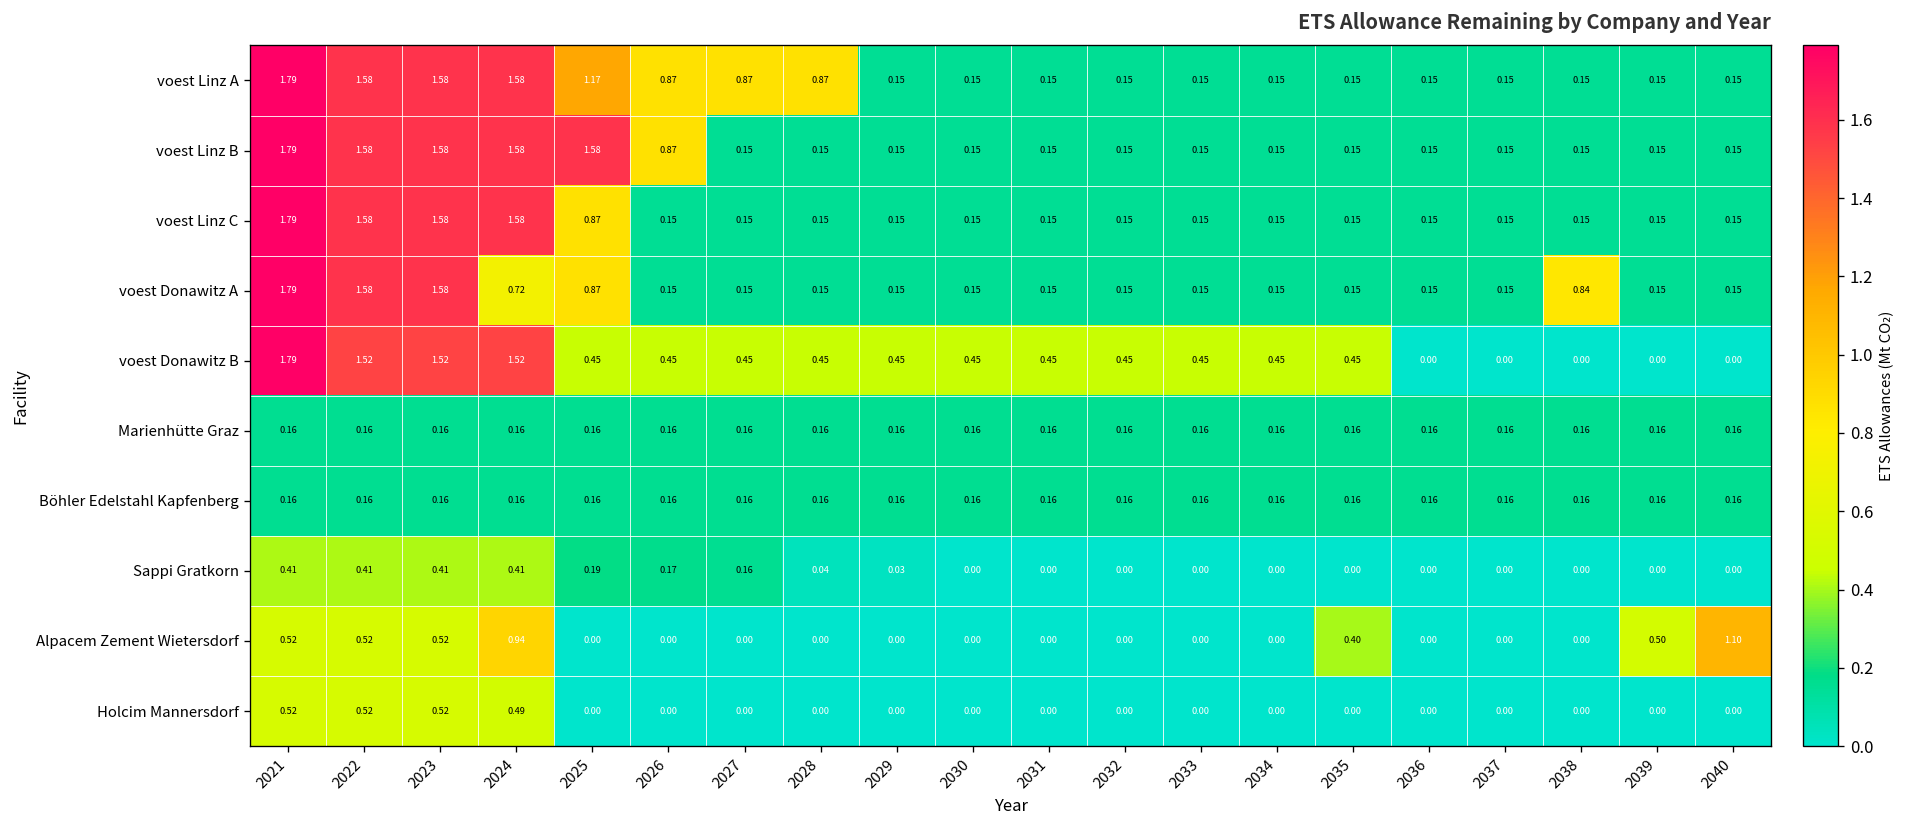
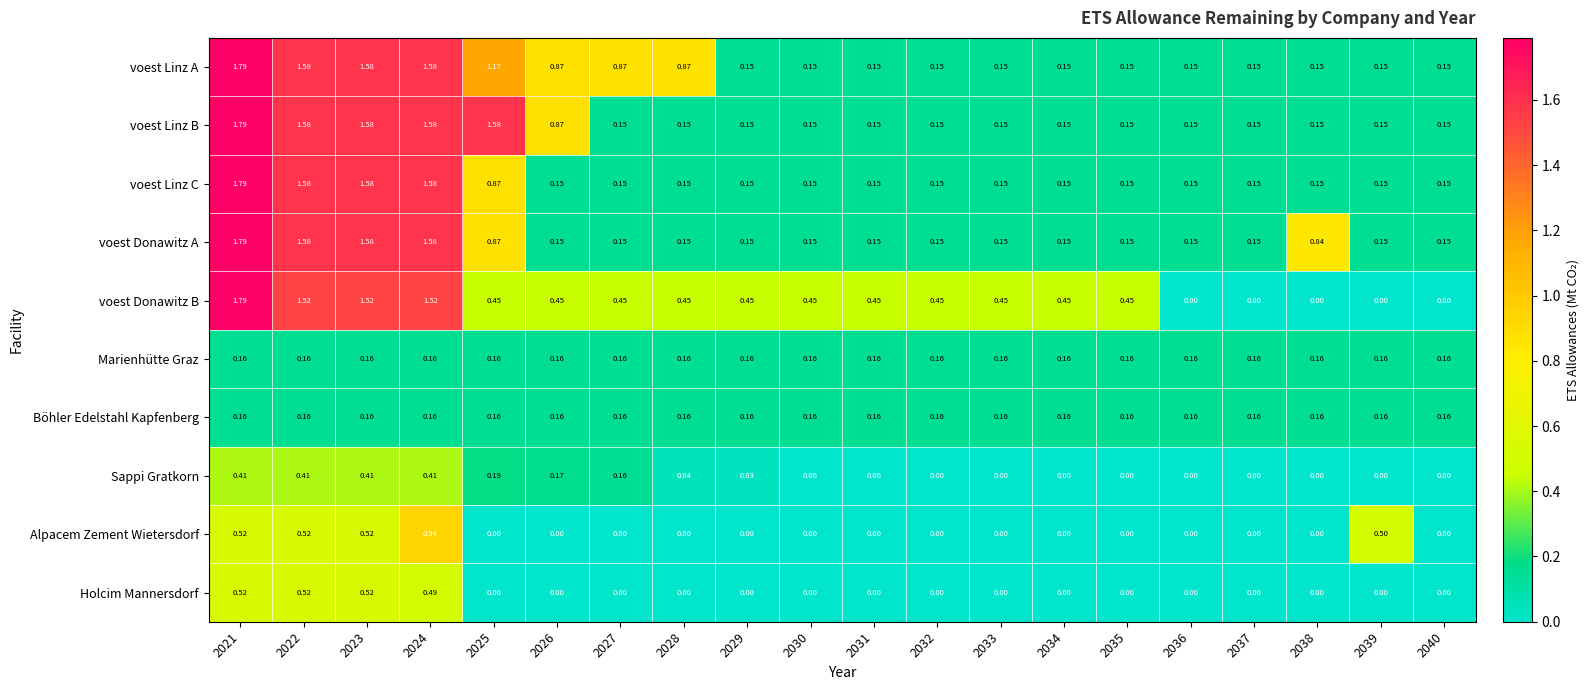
  {
    "voest Linz A": {
      "2021": 1.79,
      "2022": 1.58,
      "2023": 1.58,
      "2024": 1.58,
      "2025": 1.17,
      "2026": 0.87,
      "2027": 0.87,
      "2028": 0.87,
      "2029": 0.15,
      "2030": 0.15,
      "2031": 0.15,
      "2032": 0.15,
      "2033": 0.15,
      "2034": 0.15,
      "2035": 0.15,
      "2036": 0.15,
      "2037": 0.15,
      "2038": 0.15,
      "2039": 0.15,
      "2040": 0.15
    },
    "voest Linz B": {
      "2021": 1.79,
      "2022": 1.58,
      "2023": 1.58,
      "2024": 1.58,
      "2025": 1.58,
      "2026": 0.87,
      "2027": 0.15,
      "2028": 0.15,
      "2029": 0.15,
      "2030": 0.15,
      "2031": 0.15,
      "2032": 0.15,
      "2033": 0.15,
      "2034": 0.15,
      "2035": 0.15,
      "2036": 0.15,
      "2037": 0.15,
      "2038": 0.15,
      "2039": 0.15,
      "2040": 0.15
    },
    "voest Linz C": {
      "2021": 1.79,
      "2022": 1.58,
      "2023": 1.58,
      "2024": 1.58,
      "2025": 0.87,
      "2026": 0.15,
      "2027": 0.15,
      "2028": 0.15,
      "2029": 0.15,
      "2030": 0.15,
      "2031": 0.15,
      "2032": 0.15,
      "2033": 0.15,
      "2034": 0.15,
      "2035": 0.15,
      "2036": 0.15,
      "2037": 0.15,
      "2038": 0.15,
      "2039": 0.15,
      "2040": 0.15
    },
    "voest Donawitz A": {
      "2021": 1.79,
      "2022": 1.58,
      "2023": 1.58,
-     "2024": 0.72,
+     "2024": 1.58,
      "2025": 0.87,
      "2026": 0.15,
      "2027": 0.15,
      "2028": 0.15,
      "2029": 0.15,
      "2030": 0.15,
      "2031": 0.15,
      "2032": 0.15,
      "2033": 0.15,
      "2034": 0.15,
      "2035": 0.15,
      "2036": 0.15,
      "2037": 0.15,
      "2038": 0.84,
      "2039": 0.15,
      "2040": 0.15
    },
    "voest Donawitz B": {
      "2021": 1.79,
      "2022": 1.52,
      "2023": 1.52,
      "2024": 1.52,
      "2025": 0.45,
      "2026": 0.45,
      "2027": 0.45,
      "2028": 0.45,
      "2029": 0.45,
      "2030": 0.45,
      "2031": 0.45,
      "2032": 0.45,
      "2033": 0.45,
      "2034": 0.45,
      "2035": 0.45,
      "2036": 0.00,
      "2037": 0.00,
      "2038": 0.00,
      "2039": 0.00,
      "2040": 0.00
    },
    "Marienhütte Graz": {
      "2021": 0.16,
      "2022": 0.16,
      "2023": 0.16,
      "2024": 0.16,
      "2025": 0.16,
      "2026": 0.16,
      "2027": 0.16,
      "2028": 0.16,
      "2029": 0.16,
      "2030": 0.16,
      "2031": 0.16,
      "2032": 0.16,
      "2033": 0.16,
      "2034": 0.16,
      "2035": 0.16,
      "2036": 0.16,
      "2037": 0.16,
      "2038": 0.16,
      "2039": 0.16,
      "2040": 0.16
    },
    "Böhler Edelstahl Kapfenberg": {
      "2021": 0.16,
      "2022": 0.16,
      "2023": 0.16,
      "2024": 0.16,
      "2025": 0.16,
      "2026": 0.16,
      "2027": 0.16,
      "2028": 0.16,
      "2029": 0.16,
      "2030": 0.16,
      "2031": 0.16,
      "2032": 0.16,
      "2033": 0.16,
      "2034": 0.16,
      "2035": 0.16,
      "2036": 0.16,
      "2037": 0.16,
      "2038": 0.16,
      "2039": 0.16,
      "2040": 0.16
    },
    "Sappi Gratkorn": {
      "2021": 0.41,
      "2022": 0.41,
      "2023": 0.41,
      "2024": 0.41,
      "2025": 0.19,
      "2026": 0.17,
      "2027": 0.16,
      "2028": 0.04,
      "2029": 0.03,
      "2030": 0.00,
      "2031": 0.00,
      "2032": 0.00,
      "2033": 0.00,
      "2034": 0.00,
      "2035": 0.00,
      "2036": 0.00,
      "2037": 0.00,
      "2038": 0.00,
      "2039": 0.00,
      "2040": 0.00
    },
    "Alpacem Zement Wietersdorf": {
      "2021": 0.52,
      "2022": 0.52,
      "2023": 0.52,
      "2024": 0.94,
      "2025": 0.00,
      "2026": 0.00,
      "2027": 0.00,
      "2028": 0.00,
      "2029": 0.00,
      "2030": 0.00,
      "2031": 0.00,
      "2032": 0.00,
      "2033": 0.00,
      "2034": 0.00,
-     "2035": 0.40,
+     "2035": 0.00,
      "2036": 0.00,
      "2037": 0.00,
      "2038": 0.00,
      "2039": 0.50,
-     "2040": 1.10
+     "2040": 0.00
    },
    "Holcim Mannersdorf": {
      "2021": 0.52,
      "2022": 0.52,
      "2023": 0.52,
      "2024": 0.49,
      "2025": 0.00,
      "2026": 0.00,
      "2027": 0.00,
      "2028": 0.00,
      "2029": 0.00,
      "2030": 0.00,
      "2031": 0.00,
      "2032": 0.00,
      "2033": 0.00,
      "2034": 0.00,
      "2035": 0.00,
      "2036": 0.00,
      "2037": 0.00,
      "2038": 0.00,
      "2039": 0.00,
      "2040": 0.00
    }
  }
